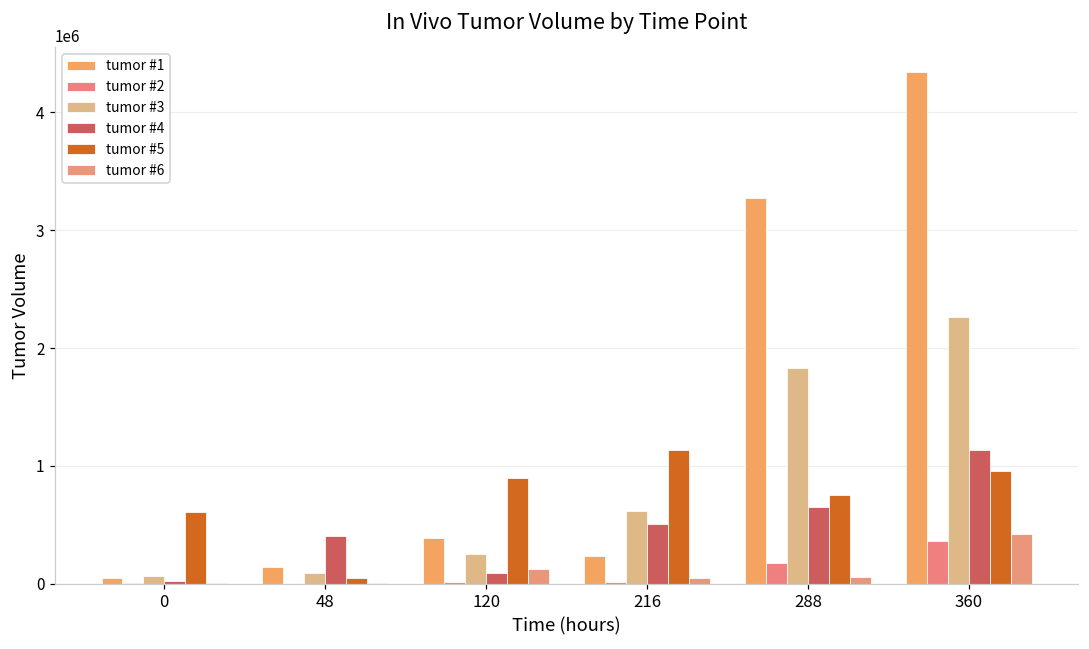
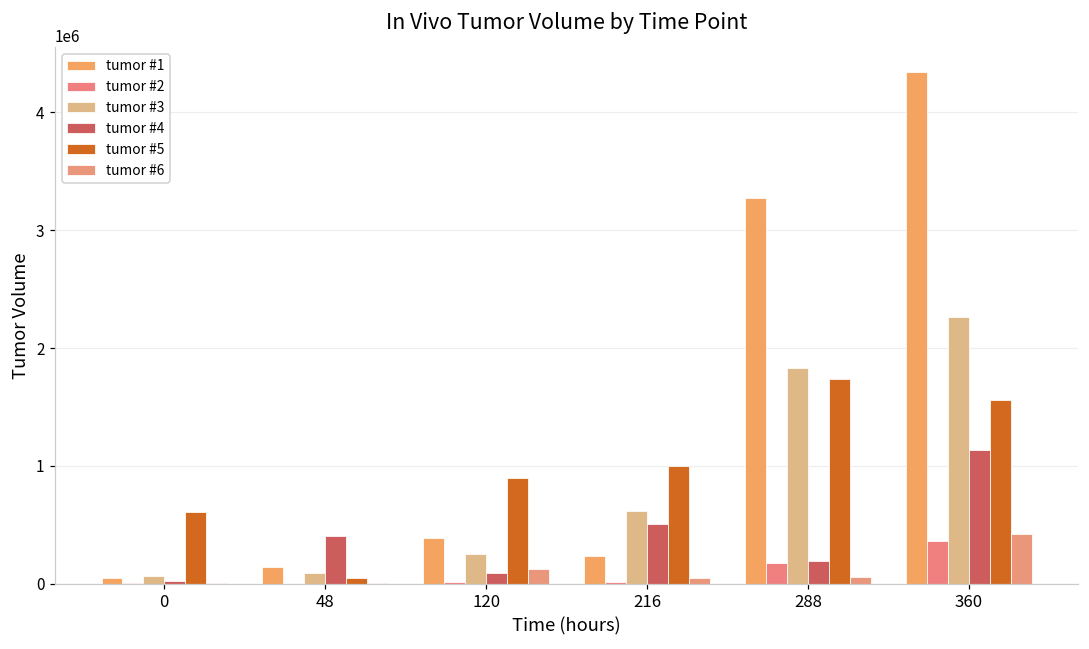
  {
    "tumor #4": {
      "48": 400000,
      "120": 90000,
      "216": 500000,
-     "288": 650000,
+     "288": 190000,
      "360": 1140000
    },
    "tumor #5": {
      "0": 610000,
      "48": 50000,
      "120": 890000,
-     "216": 1130000,
-     "288": 750000,
-     "360": 960000
+     "216": 1000000,
+     "288": 1740000,
+     "360": 1560000
    }
  }
